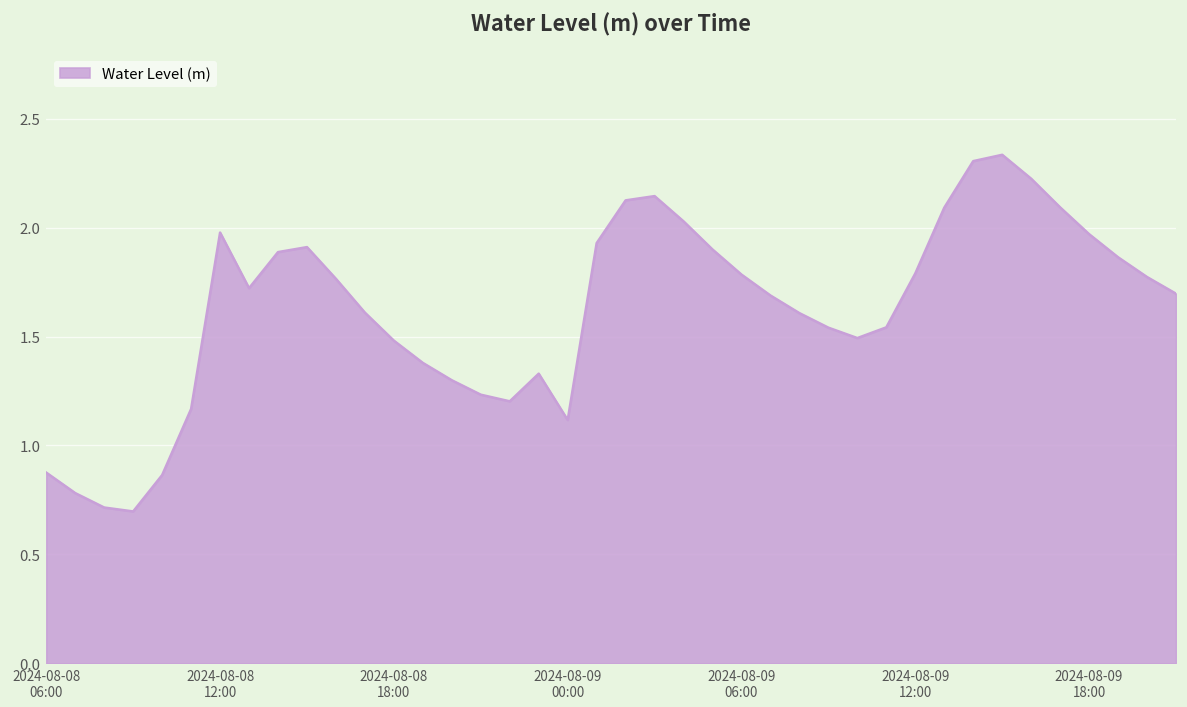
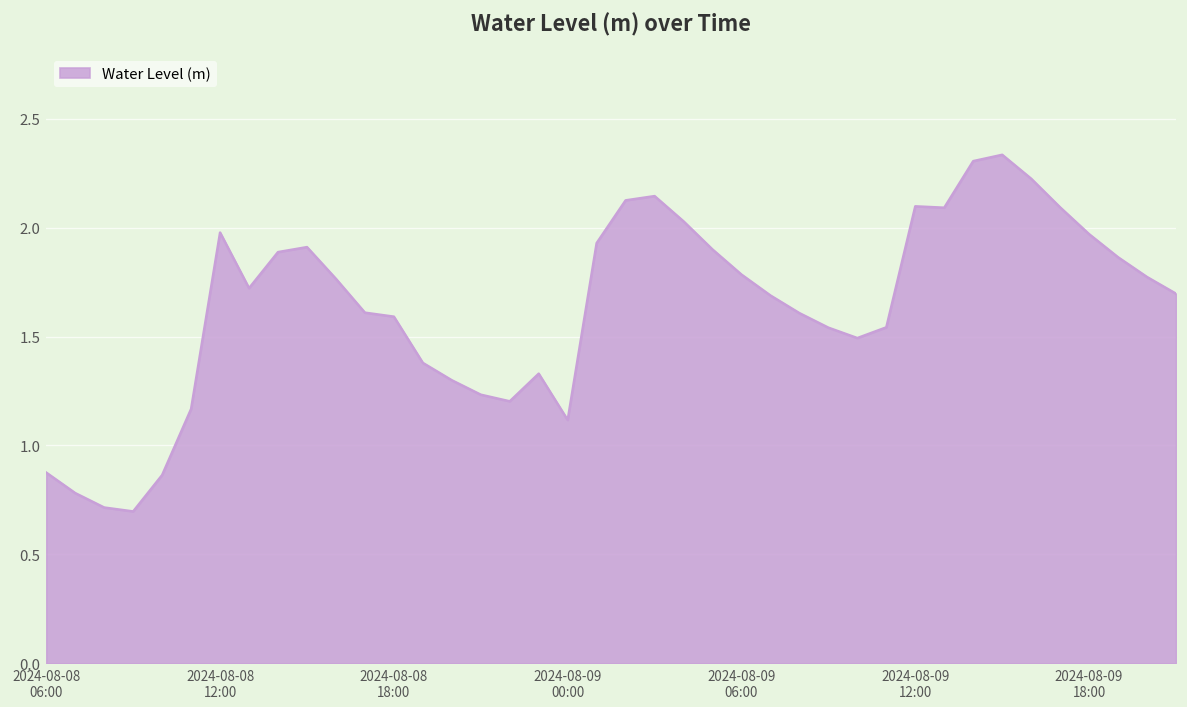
  {
    "2024-08-08 06:00": 0.88,
    "2024-08-08 12:00": 1.98,
-   "2024-08-08 18:00": 1.48,
+   "2024-08-08 18:00": 1.59,
    "2024-08-09 00:00": 1.12,
    "2024-08-09 06:00": 1.78,
-   "2024-08-09 12:00": 1.79,
+   "2024-08-09 12:00": 2.10,
    "2024-08-09 18:00": 1.97
  }
